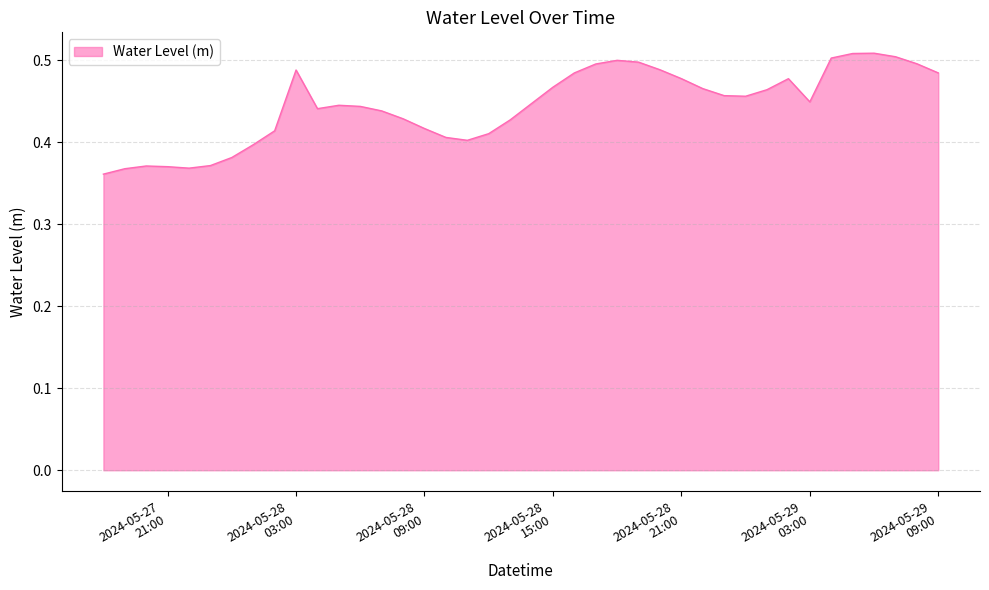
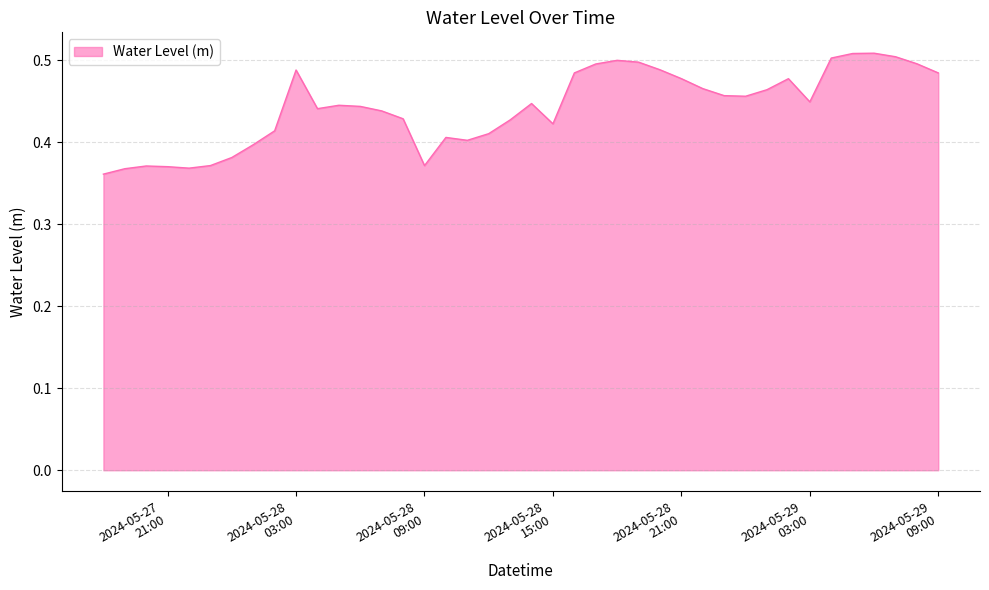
  {
    "2024-05-27 21:00": 0.37,
    "2024-05-28 03:00": 0.49,
-   "2024-05-28 09:00": 0.42,
-   "2024-05-28 15:00": 0.47,
+   "2024-05-28 09:00": 0.37,
+   "2024-05-28 15:00": 0.42,
    "2024-05-28 21:00": 0.48,
    "2024-05-29 03:00": 0.45,
    "2024-05-29 09:00": 0.48
  }
